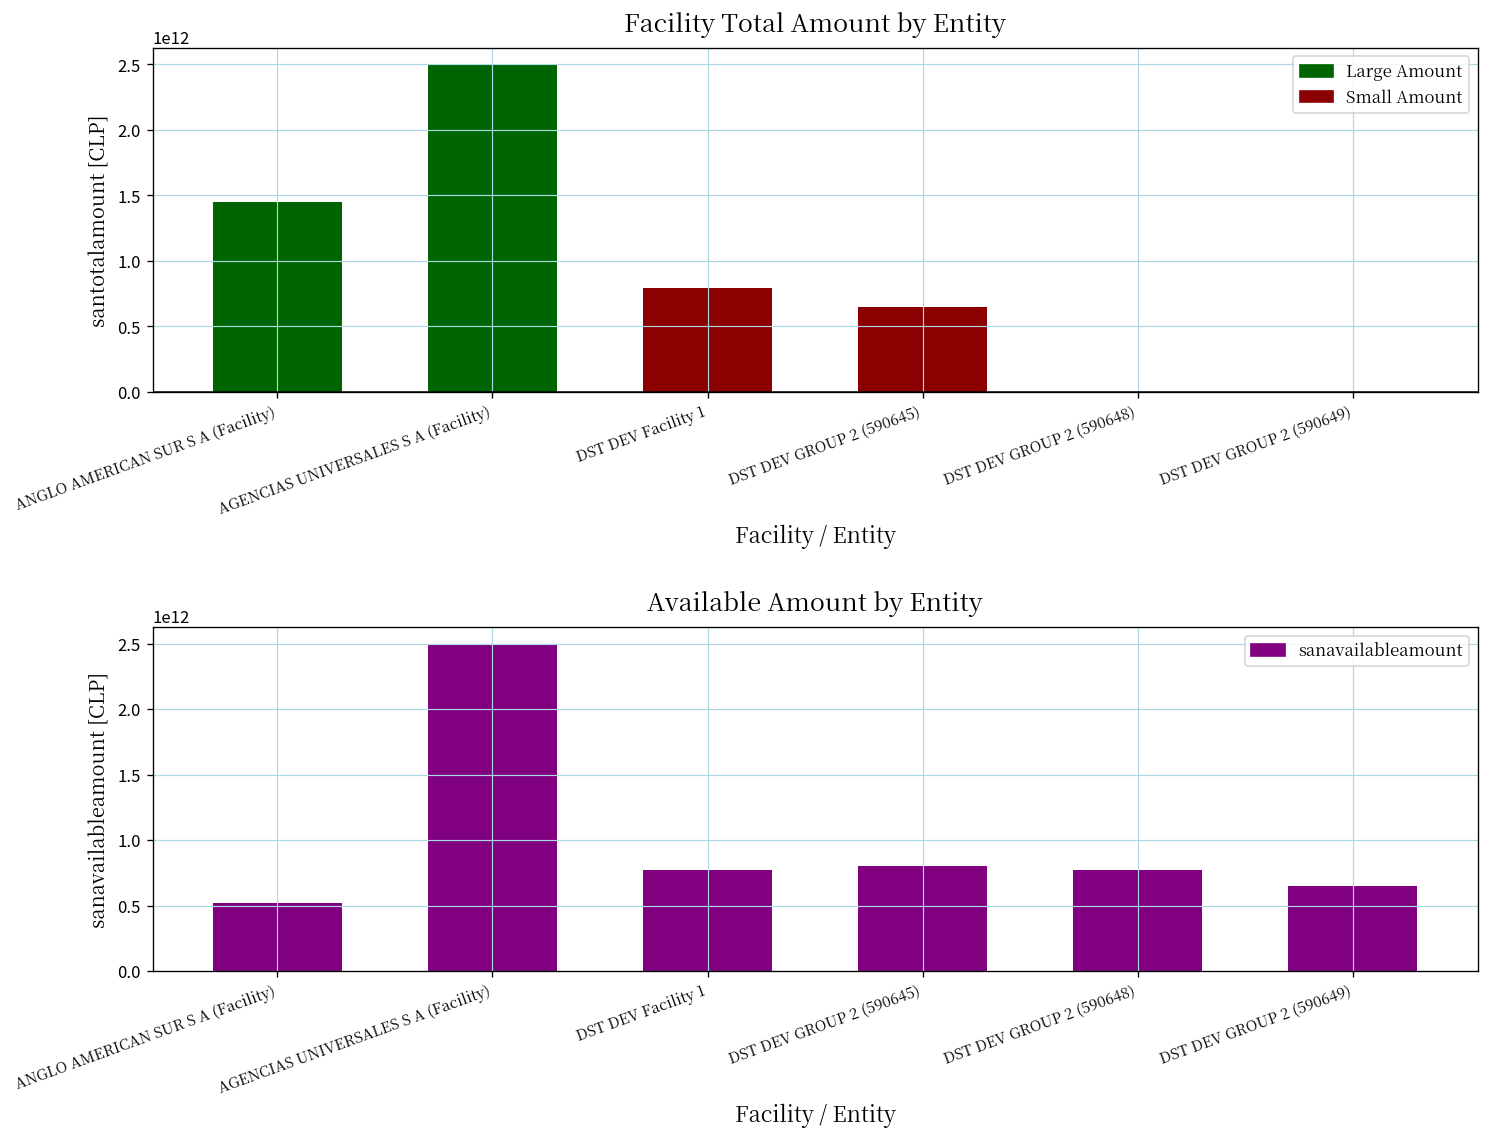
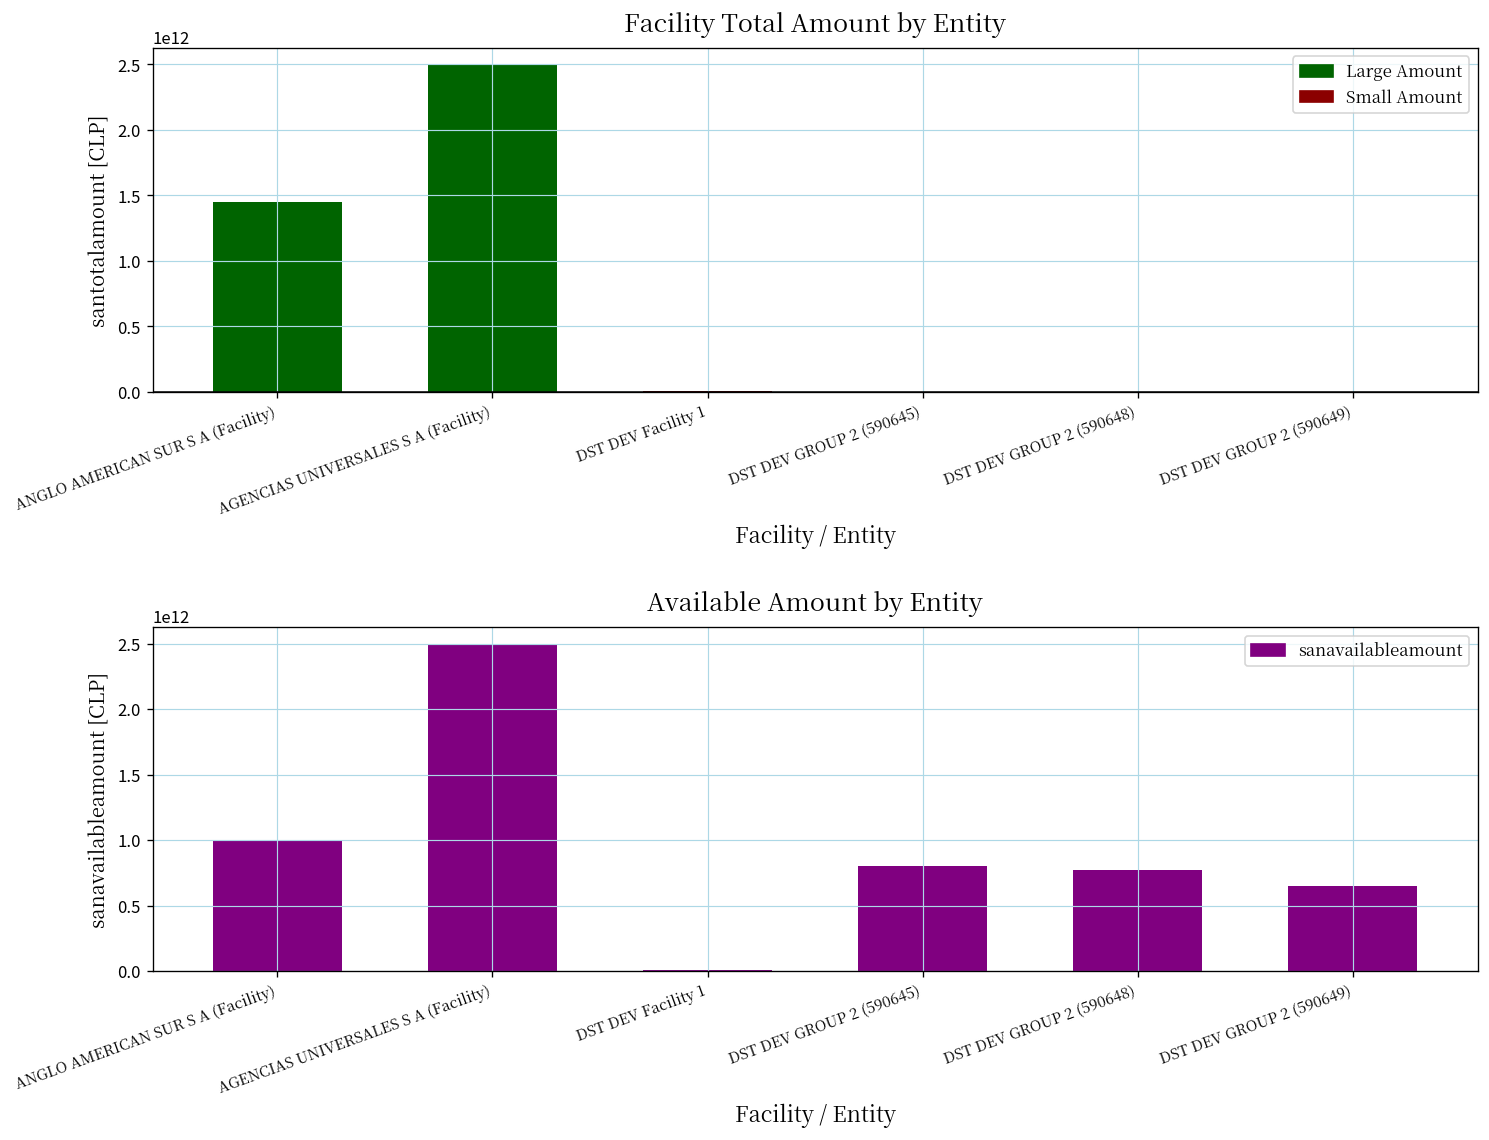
  {
    "Facility Total Amount by Entity": {
      "ANGLO AMERICAN SUR S A (Facility)": 1450000000000,
      "AGENCIAS UNIVERSALES S A (Facility)": 2500000000000,
-     "DST DEV Facility 1": 790000000000,
-     "DST DEV GROUP 2 (590645)": 650000000000
+     "DST DEV Facility 1": 10000000000,
+     "DST DEV GROUP 2 (590645)": 0
    },
    "Available Amount by Entity": {
-     "ANGLO AMERICAN SUR S A (Facility)": 520000000000,
+     "ANGLO AMERICAN SUR S A (Facility)": 1000000000000,
      "AGENCIAS UNIVERSALES S A (Facility)": 2500000000000,
-     "DST DEV Facility 1": 770000000000,
+     "DST DEV Facility 1": 10000000000,
      "DST DEV GROUP 2 (590645)": 800000000000,
      "DST DEV GROUP 2 (590648)": 770000000000,
      "DST DEV GROUP 2 (590649)": 650000000000
    }
  }
